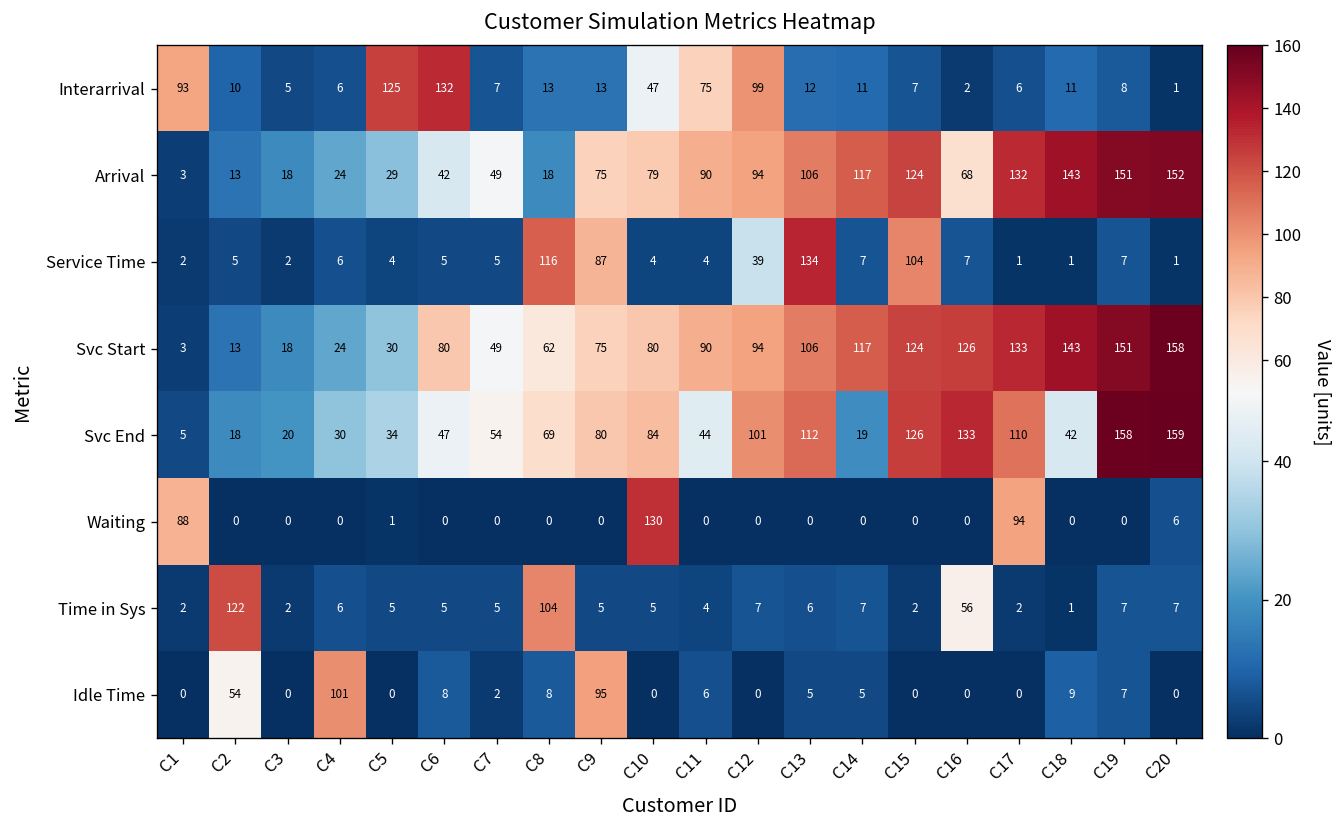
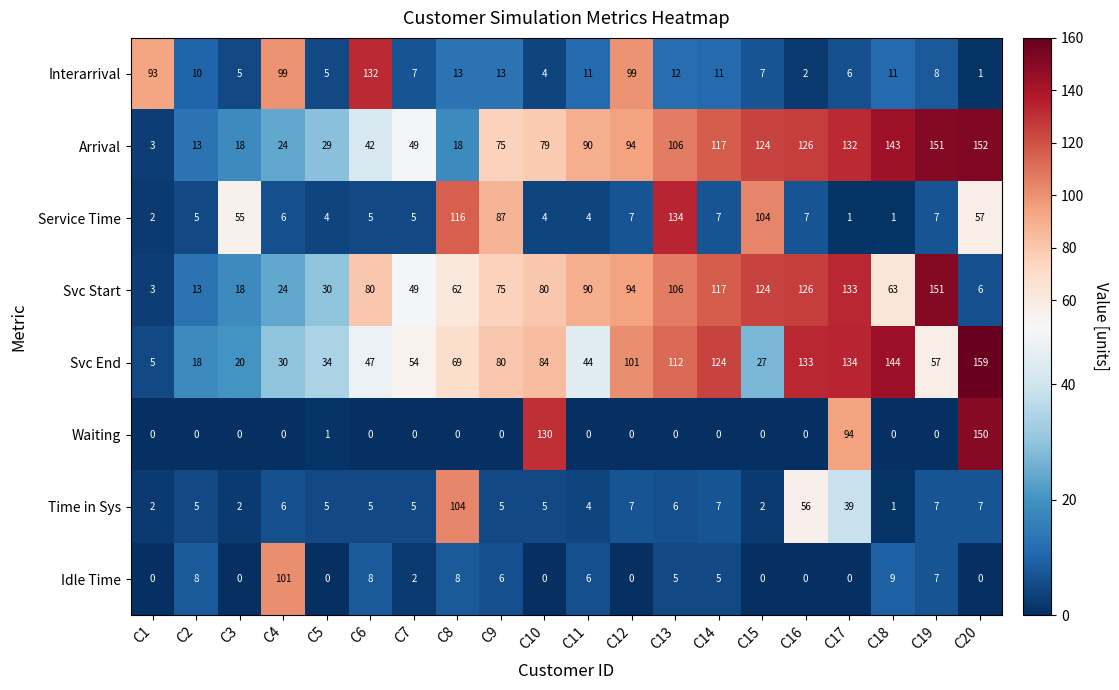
  {
    "Interarrival": {
      "C1": 93,
      "C2": 10,
      "C3": 5,
-     "C4": 6,
-     "C5": 125,
+     "C4": 99,
+     "C5": 5,
      "C6": 132,
      "C7": 7,
      "C8": 13,
      "C9": 13,
-     "C10": 47,
-     "C11": 75,
+     "C10": 4,
+     "C11": 11,
      "C12": 99,
      "C13": 12,
      "C14": 11,
      "C15": 7,
      "C16": 2,
      "C17": 6,
      "C18": 11,
      "C19": 8,
      "C20": 1
    },
    "Arrival": {
      "C1": 3,
      "C2": 13,
      "C3": 18,
      "C4": 24,
      "C5": 29,
      "C6": 42,
      "C7": 49,
      "C8": 18,
      "C9": 75,
      "C10": 79,
      "C11": 90,
      "C12": 94,
      "C13": 106,
      "C14": 117,
      "C15": 124,
-     "C16": 68,
+     "C16": 126,
      "C17": 132,
      "C18": 143,
      "C19": 151,
      "C20": 152
    },
    "Service Time": {
      "C1": 2,
      "C2": 5,
-     "C3": 2,
+     "C3": 55,
      "C4": 6,
      "C5": 4,
      "C6": 5,
      "C7": 5,
      "C8": 116,
      "C9": 87,
      "C10": 4,
      "C11": 4,
-     "C12": 39,
+     "C12": 7,
      "C13": 134,
      "C14": 7,
      "C15": 104,
      "C16": 7,
      "C17": 1,
      "C18": 1,
      "C19": 7,
-     "C20": 1
+     "C20": 57
    },
    "Svc Start": {
      "C1": 3,
      "C2": 13,
      "C3": 18,
      "C4": 24,
      "C5": 30,
      "C6": 80,
      "C7": 49,
      "C8": 62,
      "C9": 75,
      "C10": 80,
      "C11": 90,
      "C12": 94,
      "C13": 106,
      "C14": 117,
      "C15": 124,
      "C16": 126,
      "C17": 133,
-     "C18": 143,
+     "C18": 63,
      "C19": 151,
-     "C20": 158
+     "C20": 6
    },
    "Svc End": {
      "C1": 5,
      "C2": 18,
      "C3": 20,
      "C4": 30,
      "C5": 34,
      "C6": 47,
      "C7": 54,
      "C8": 69,
      "C9": 80,
      "C10": 84,
      "C11": 44,
      "C12": 101,
      "C13": 112,
-     "C14": 19,
-     "C15": 126,
+     "C14": 124,
+     "C15": 27,
      "C16": 133,
-     "C17": 110,
-     "C18": 42,
-     "C19": 158,
+     "C17": 134,
+     "C18": 144,
+     "C19": 57,
      "C20": 159
    },
    "Waiting": {
-     "C1": 88,
+     "C1": 0,
      "C2": 0,
      "C3": 0,
      "C4": 0,
      "C5": 1,
      "C6": 0,
      "C7": 0,
      "C8": 0,
      "C9": 0,
      "C10": 130,
      "C11": 0,
      "C12": 0,
      "C13": 0,
      "C14": 0,
      "C15": 0,
      "C16": 0,
      "C17": 94,
      "C18": 0,
      "C19": 0,
-     "C20": 6
+     "C20": 150
    },
    "Time in Sys": {
      "C1": 2,
-     "C2": 122,
+     "C2": 5,
      "C3": 2,
      "C4": 6,
      "C5": 5,
      "C6": 5,
      "C7": 5,
      "C8": 104,
      "C9": 5,
      "C10": 5,
      "C11": 4,
      "C12": 7,
      "C13": 6,
      "C14": 7,
      "C15": 2,
      "C16": 56,
-     "C17": 2,
+     "C17": 39,
      "C18": 1,
      "C19": 7,
      "C20": 7
    },
    "Idle Time": {
      "C1": 0,
-     "C2": 54,
+     "C2": 8,
      "C3": 0,
      "C4": 101,
      "C5": 0,
      "C6": 8,
      "C7": 2,
      "C8": 8,
-     "C9": 95,
+     "C9": 6,
      "C10": 0,
      "C11": 6,
      "C12": 0,
      "C13": 5,
      "C14": 5,
      "C15": 0,
      "C16": 0,
      "C17": 0,
      "C18": 9,
      "C19": 7,
      "C20": 0
    }
  }
